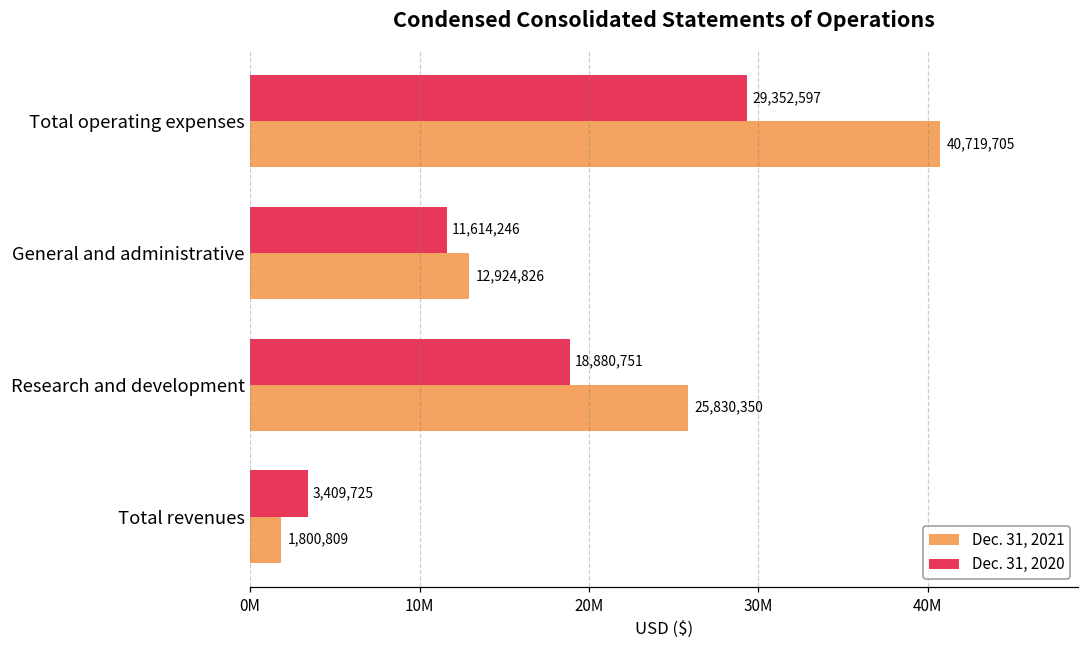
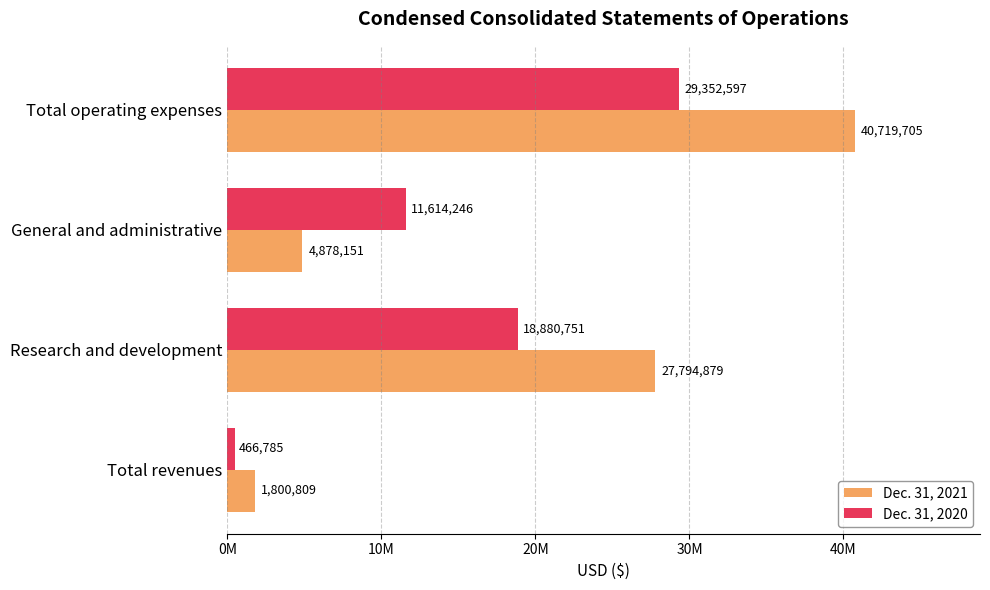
  {
    "Dec. 31, 2021": {
      "Total operating expenses": "40,719,705",
-     "General and administrative": "12,924,826",
-     "Research and development": "25,830,350",
+     "General and administrative": "4,878,151",
+     "Research and development": "27,794,879",
      "Total revenues": "1,800,809"
    },
    "Dec. 31, 2020": {
      "Total operating expenses": "29,352,597",
      "General and administrative": "11,614,246",
      "Research and development": "18,880,751",
-     "Total revenues": "3,409,725"
+     "Total revenues": "466,785"
    }
  }
